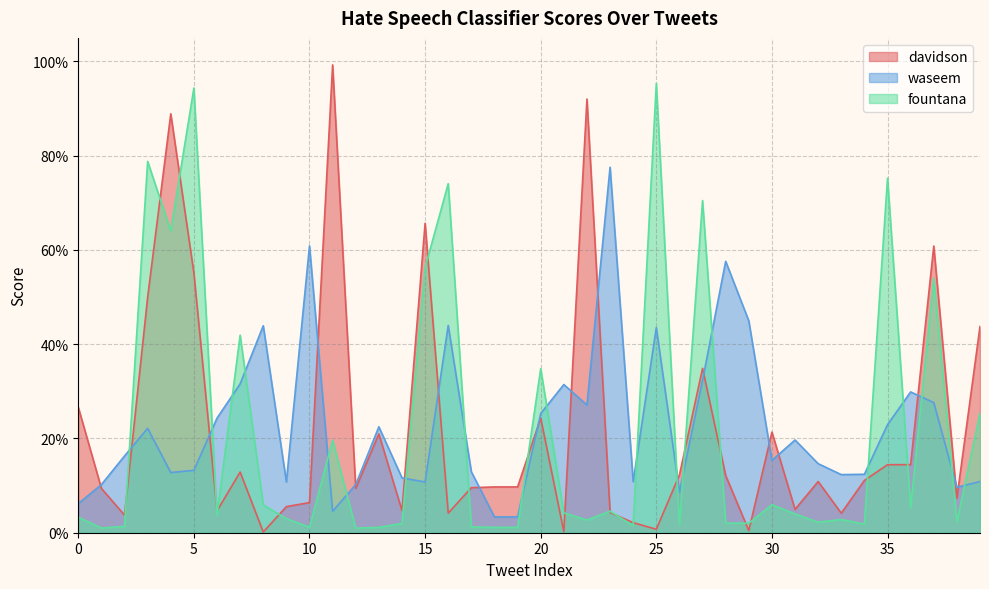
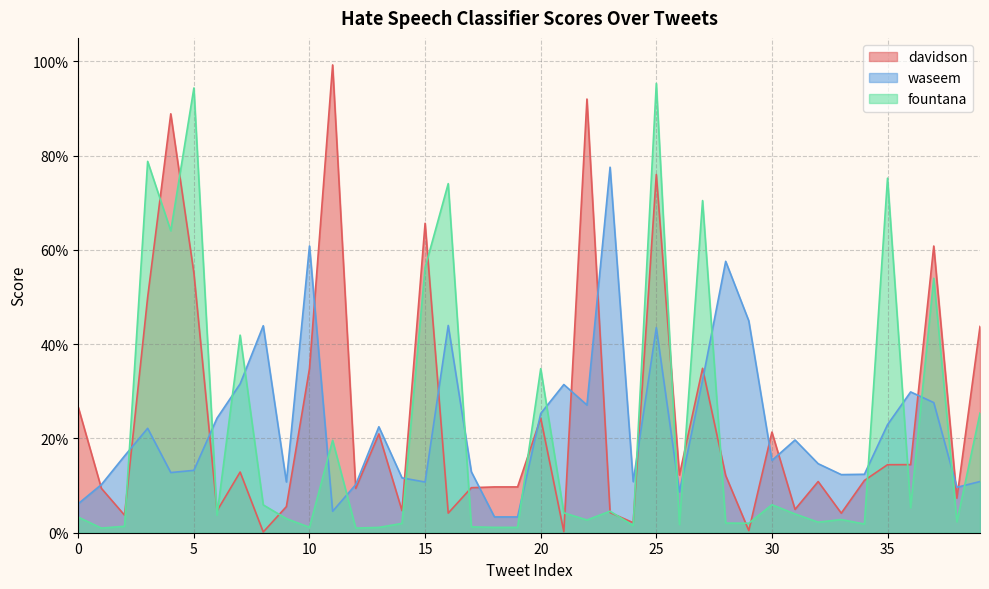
  {
    "davidson": {
      "0": "27%",
      "5": "55%",
-     "10": "6%",
+     "10": "35%",
      "15": "66%",
      "20": "24%",
-     "25": "1%",
+     "25": "76%",
      "30": "21%",
      "35": "14%"
    },
    "waseem": {
      "0": "6%",
      "5": "13%",
      "10": "61%",
      "15": "11%",
      "20": "25%",
      "25": "44%",
      "30": "15%",
      "35": "23%"
    },
    "fountana": {
      "0": "3%",
      "5": "94%",
      "10": "1%",
      "15": "56%",
      "20": "35%",
      "25": "95%",
      "30": "6%",
      "35": "75%"
    }
  }
